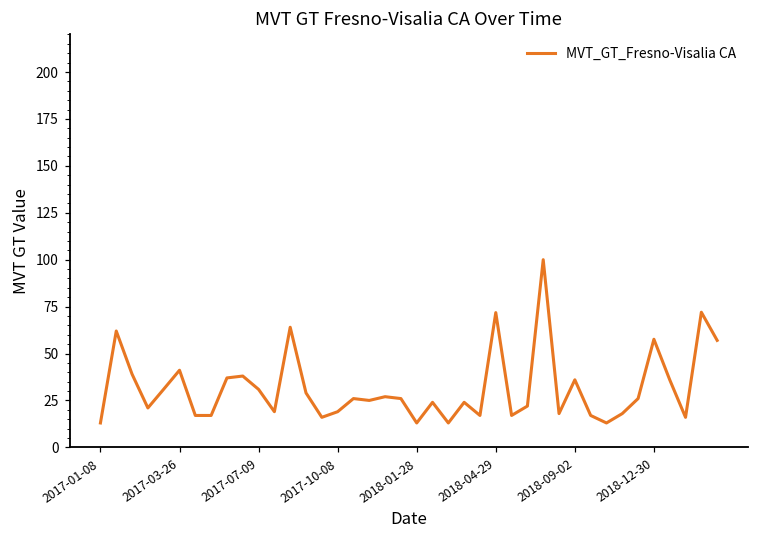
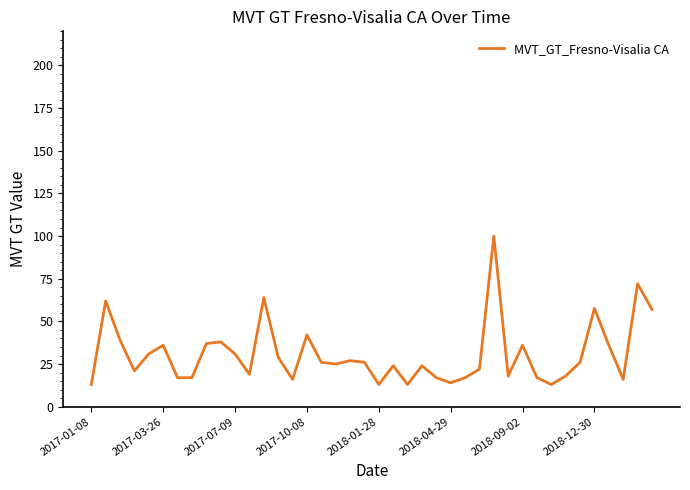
  {
    "2017-01-08": 13,
-   "2017-03-26": 41,
+   "2017-03-26": 36,
    "2017-07-09": 31,
-   "2017-10-08": 19,
+   "2017-10-08": 42,
    "2018-01-28": 13,
-   "2018-04-29": 72,
+   "2018-04-29": 14,
    "2018-09-02": 36,
    "2018-12-30": 58
  }
